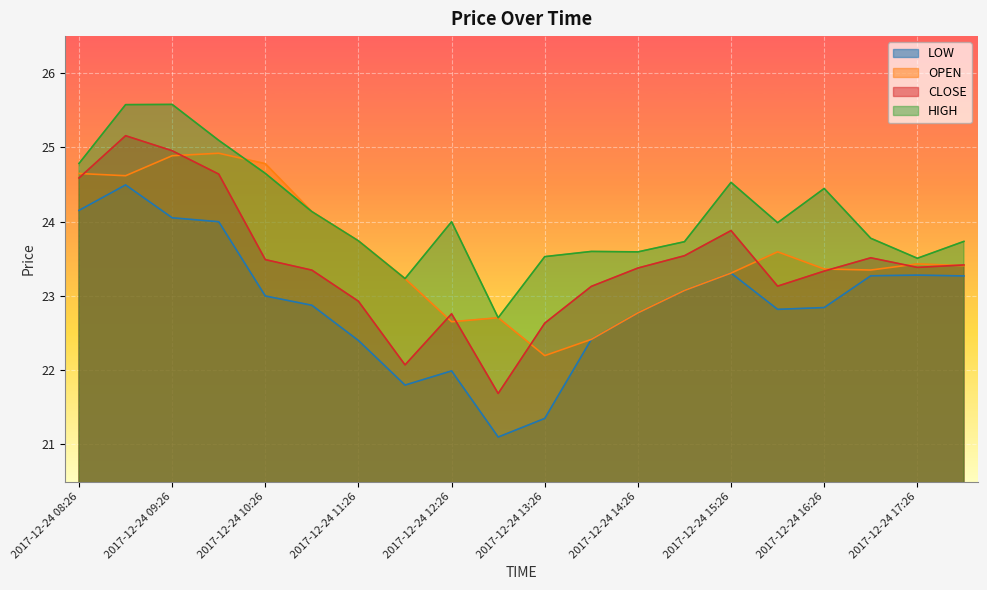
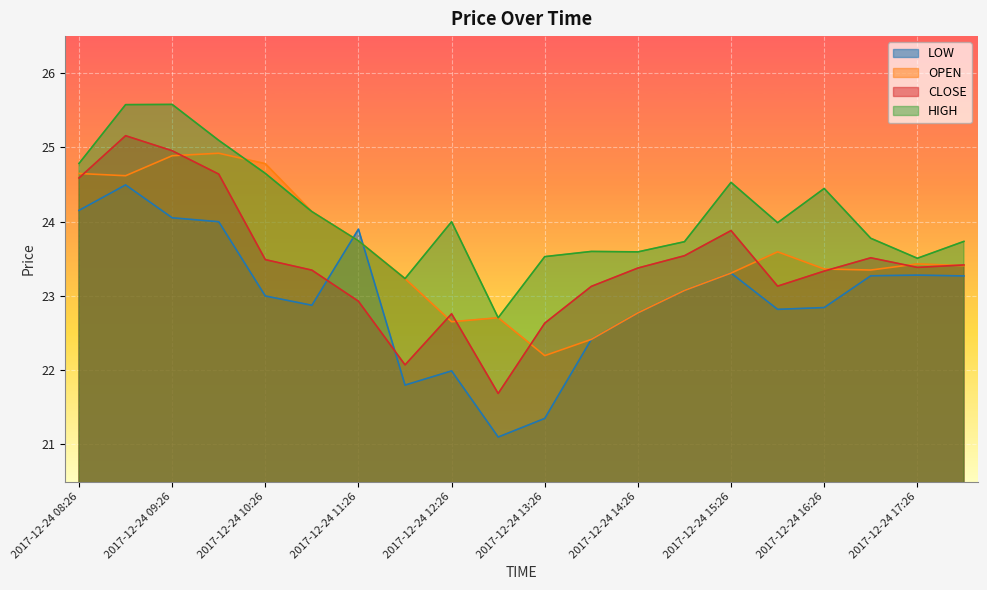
  {
    "LOW": {
      "2017-12-24 08:26": 24.2,
      "2017-12-24 09:26": 24.1,
      "2017-12-24 10:26": 23.0,
-     "2017-12-24 11:26": 22.4,
+     "2017-12-24 11:26": 23.9,
      "2017-12-24 12:26": 22.0,
      "2017-12-24 13:26": 21.4,
      "2017-12-24 16:26": 22.8,
      "2017-12-24 17:26": 23.3
    },
    "OPEN": {
      "2017-12-24 08:26": 24.6,
      "2017-12-24 09:26": 24.9,
      "2017-12-24 10:26": 24.8,
      "2017-12-24 12:26": 22.7,
      "2017-12-24 13:26": 22.2,
      "2017-12-24 17:26": 23.4
    },
    "CLOSE": {
      "2017-12-24 08:26": 24.6,
      "2017-12-24 09:26": 25.0,
      "2017-12-24 10:26": 23.5,
      "2017-12-24 11:26": 22.9,
      "2017-12-24 12:26": 22.8,
      "2017-12-24 13:26": 22.6,
      "2017-12-24 14:26": 23.4,
      "2017-12-24 15:26": 23.9,
      "2017-12-24 17:26": 23.4
    },
    "HIGH": {
      "2017-12-24 08:26": 24.8,
      "2017-12-24 09:26": 25.6,
      "2017-12-24 10:26": 24.7,
      "2017-12-24 12:26": 24.0,
      "2017-12-24 13:26": 23.5,
      "2017-12-24 14:26": 23.6,
      "2017-12-24 15:26": 24.5,
      "2017-12-24 16:26": 24.4,
      "2017-12-24 17:26": 23.5
    }
  }
